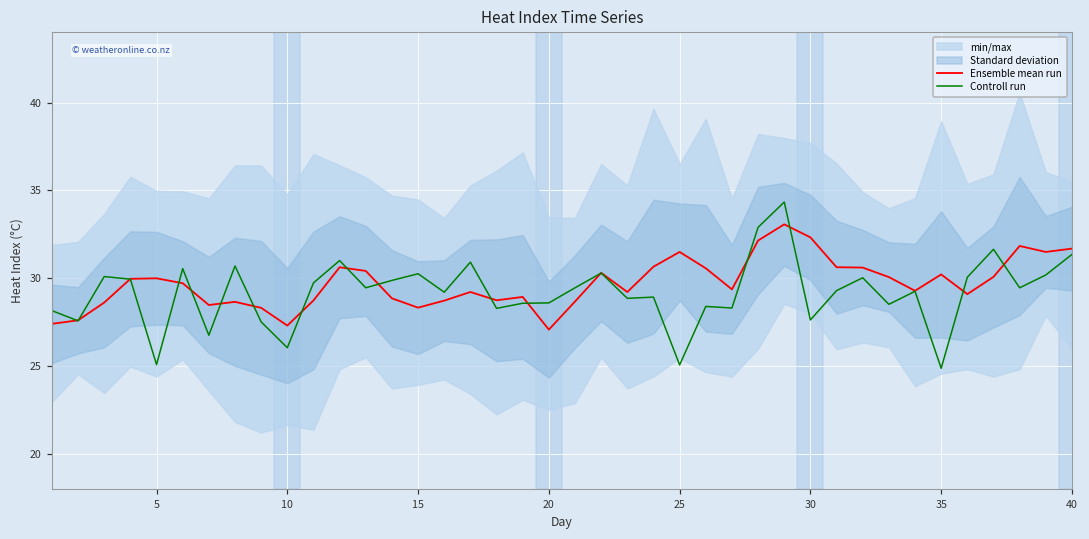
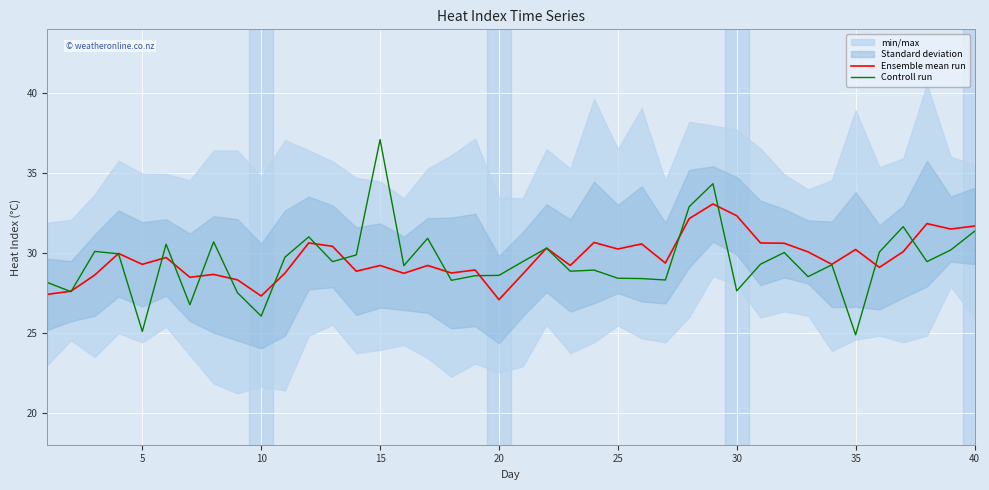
  {
    "Ensemble mean run": {
-     "5": 30.0,
+     "5": 29.3,
      "10": 27.3,
-     "15": 28.3,
+     "15": 29.2,
      "20": 27.1,
-     "25": 31.5,
+     "25": 30.3,
      "30": 32.3,
      "35": 30.2,
      "40": 31.7
    },
    "Controll run": {
      "5": 25.1,
      "10": 26.1,
-     "15": 30.3,
+     "15": 37.1,
      "20": 28.6,
-     "25": 25.1,
+     "25": 28.4,
      "30": 27.6,
      "35": 24.9,
      "40": 31.4
    }
  }
